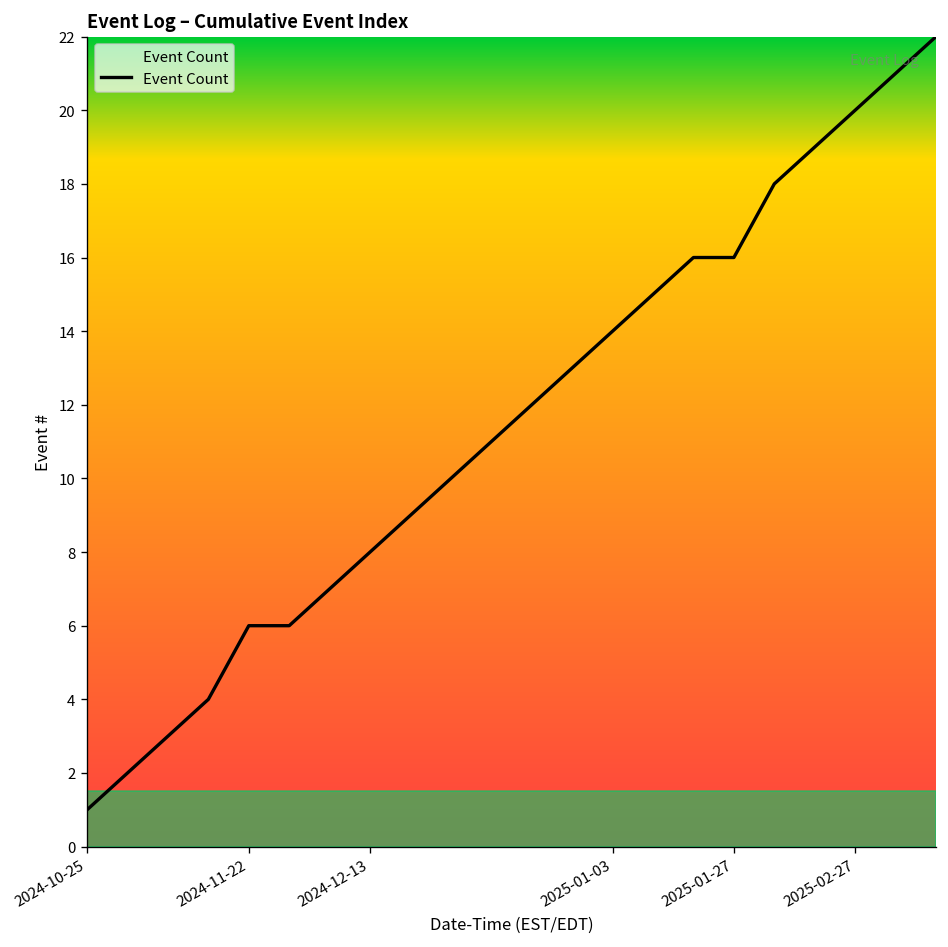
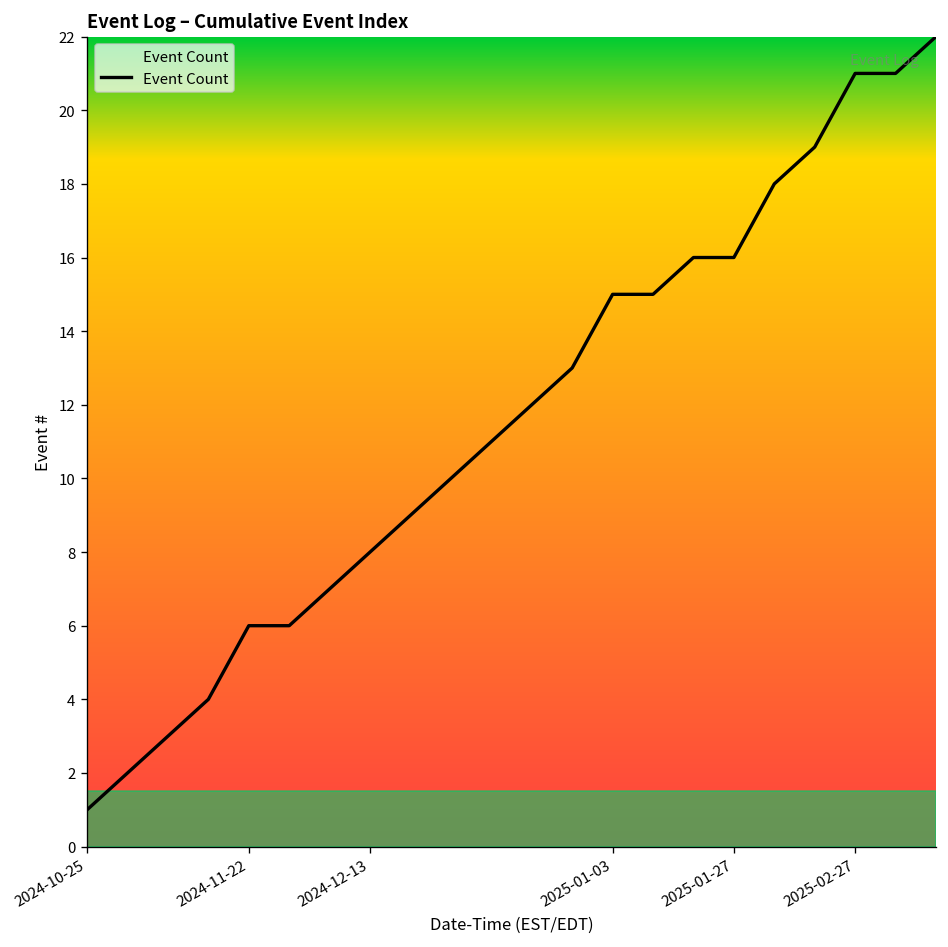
  {
    "2024-11-22": 6,
    "2024-12-13": 8,
-   "2025-01-03": 14,
+   "2025-01-03": 15,
    "2025-01-27": 16,
-   "2025-02-27": 20
+   "2025-02-27": 21
  }
